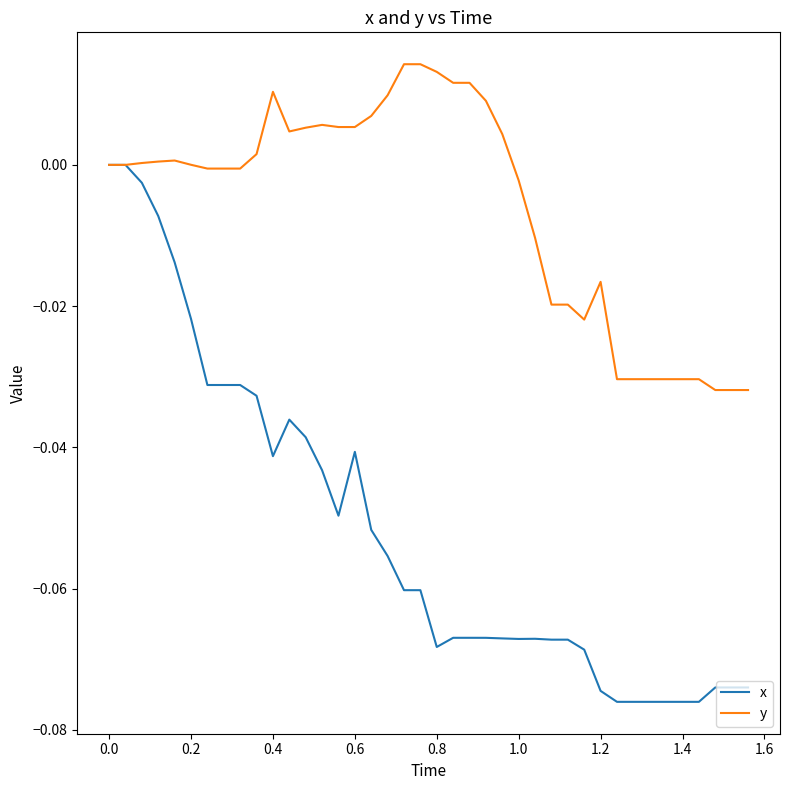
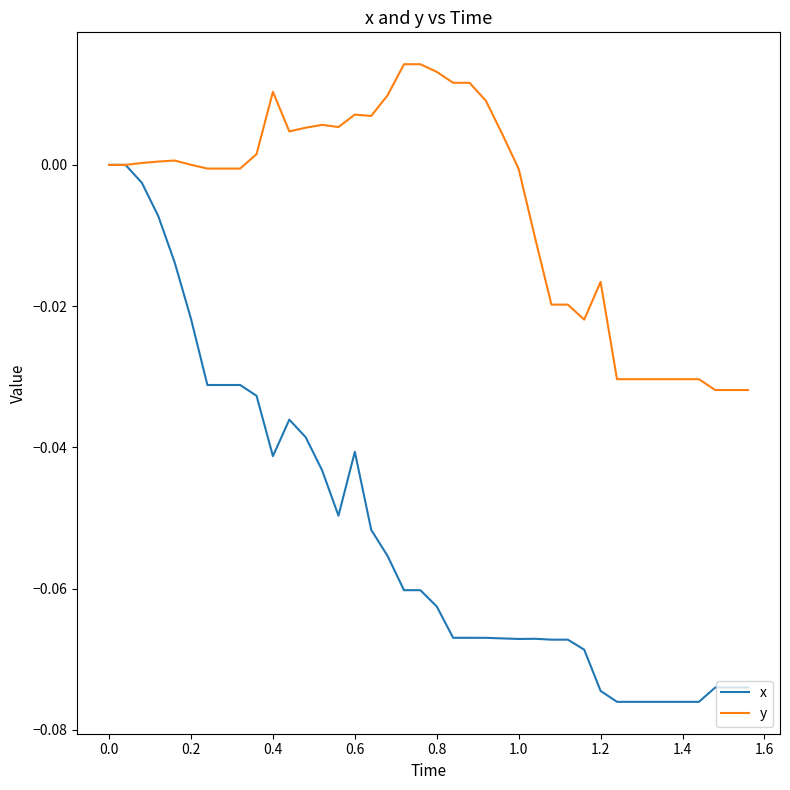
  {
    "x": {
      "0.2": -0.022,
      "0.4": -0.041,
      "0.6": -0.041,
-     "0.8": -0.068,
+     "0.8": -0.063,
      "1.0": -0.067,
      "1.2": -0.074,
      "1.4": -0.076
    },
    "y": {
      "0.2": 0.000,
      "0.4": 0.010,
-     "0.6": 0.005,
+     "0.6": 0.007,
      "0.8": 0.013,
-     "1.0": -0.002,
+     "1.0": -0.001,
      "1.2": -0.017,
      "1.4": -0.030
    }
  }
